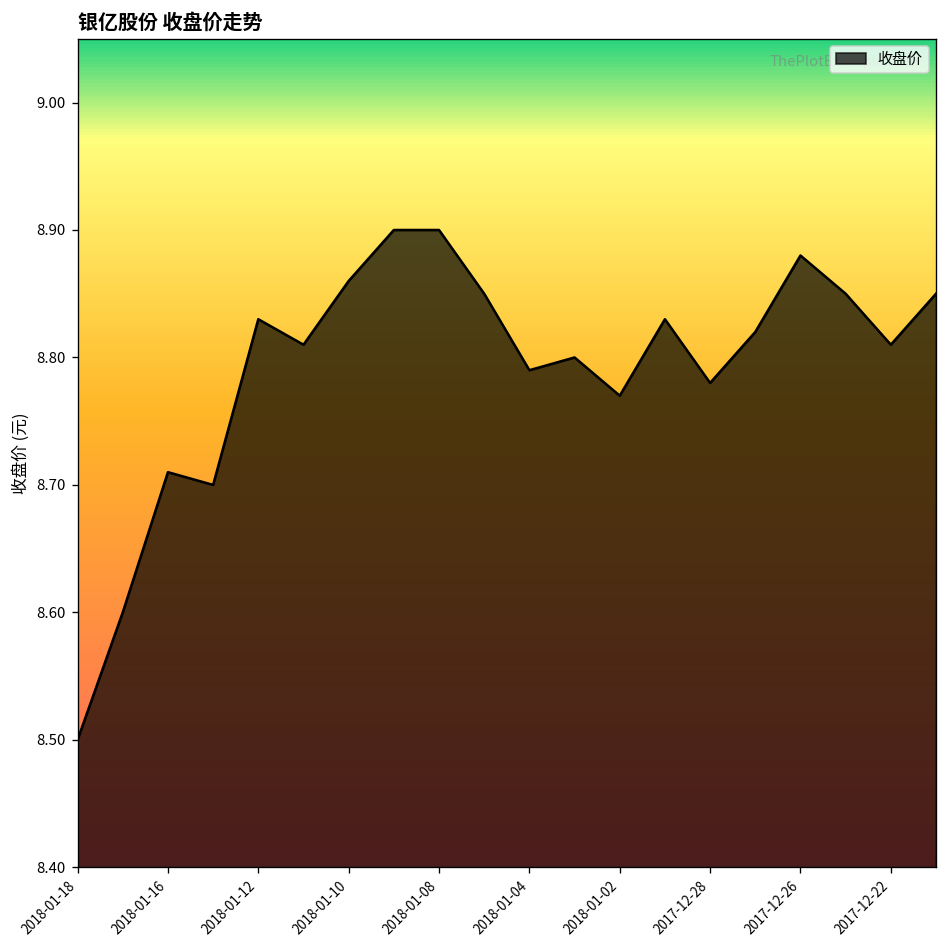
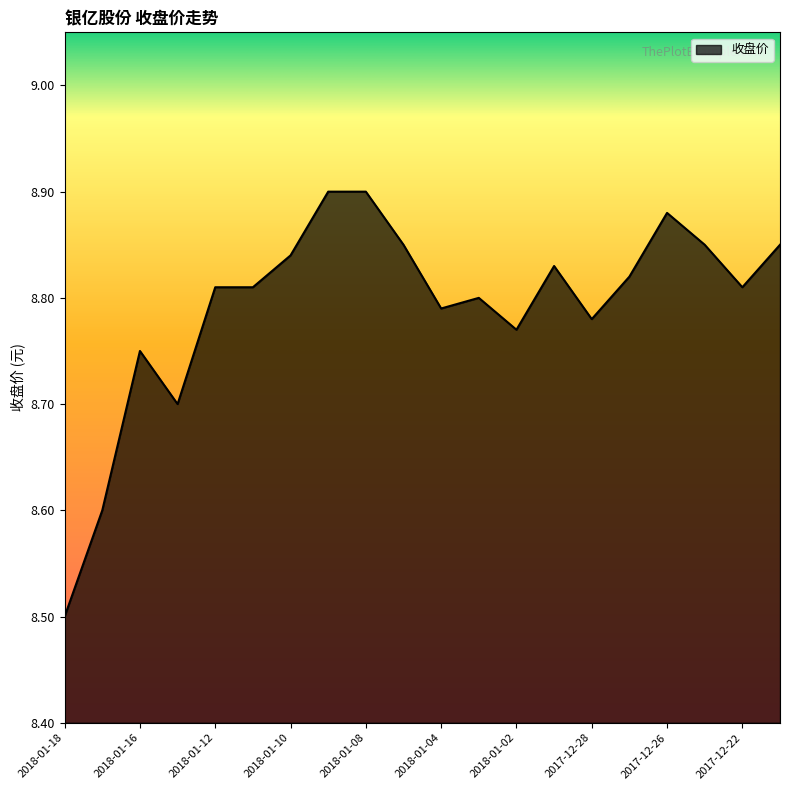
  {
    "2018-01-18": 8.50,
-   "2018-01-16": 8.71,
-   "2018-01-12": 8.83,
-   "2018-01-10": 8.86,
+   "2018-01-16": 8.75,
+   "2018-01-12": 8.81,
+   "2018-01-10": 8.84,
    "2018-01-08": 8.90,
    "2018-01-04": 8.79,
    "2018-01-02": 8.77,
    "2017-12-28": 8.78,
    "2017-12-26": 8.88,
    "2017-12-22": 8.81
  }
